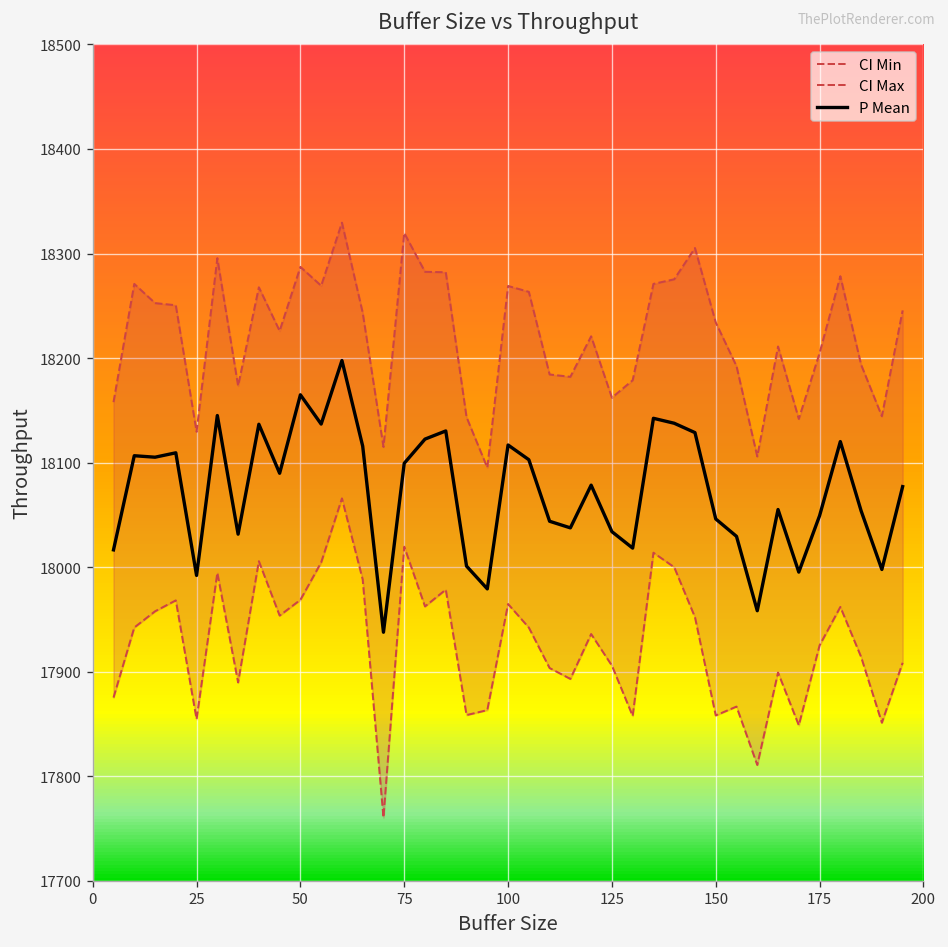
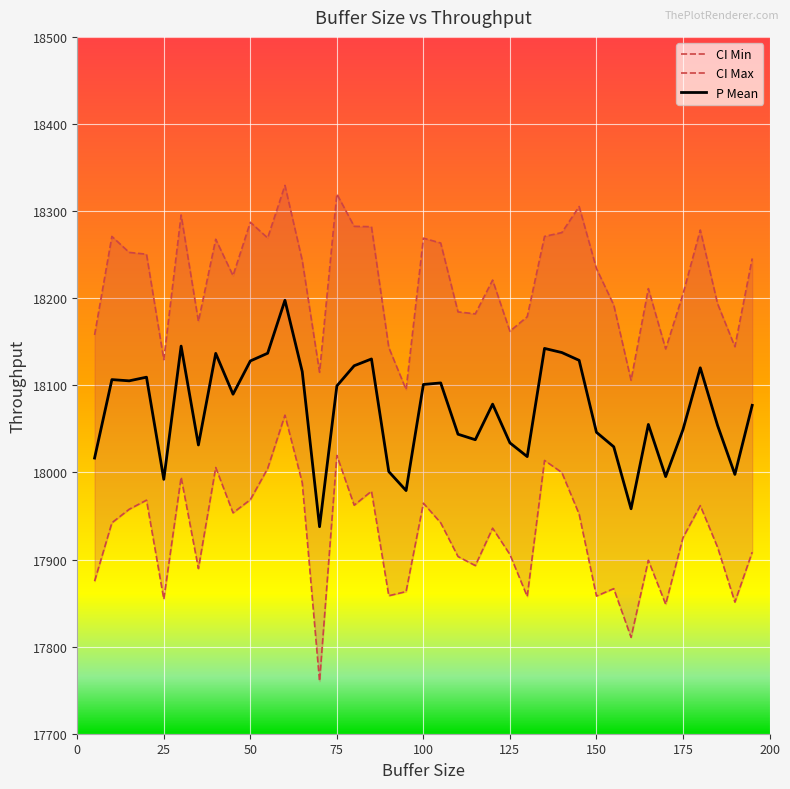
  {
    "P Mean": {
      "25": 17990,
-     "50": 18160,
+     "50": 18130,
      "75": 18100,
-     "100": 18120,
+     "100": 18100,
      "125": 18030,
      "150": 18050,
      "175": 18050
    }
  }
